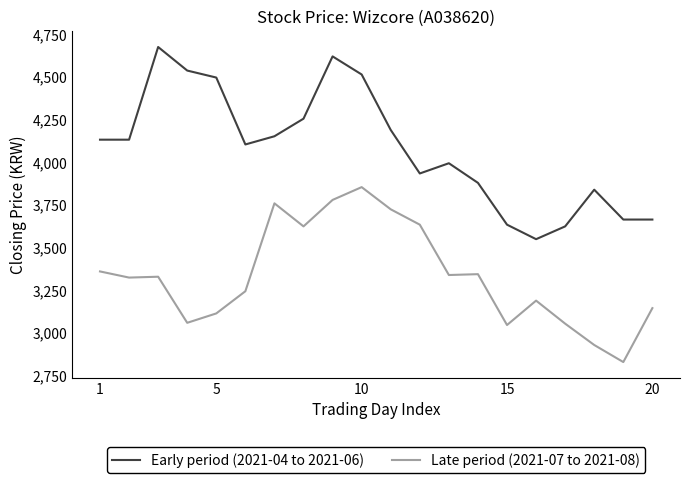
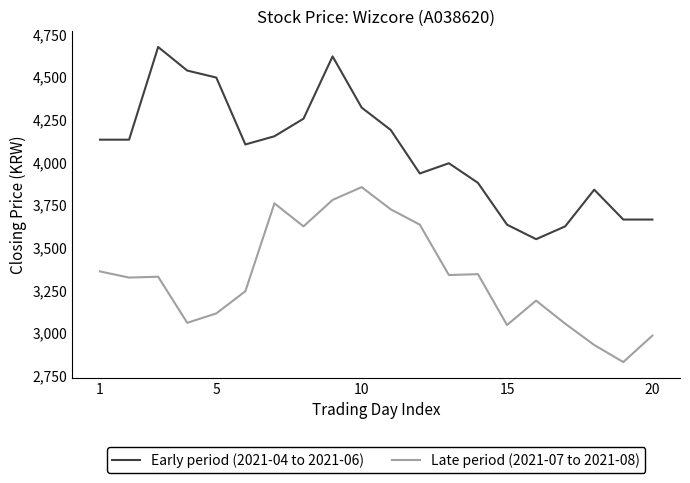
  {
    "Early period (2021-04 to 2021-06)": {
      "1": "4,130",
      "5": "4,500",
-     "10": "4,520",
+     "10": "4,320",
      "15": "3,640",
      "20": "3,670"
    },
    "Late period (2021-07 to 2021-08)": {
      "1": "3,360",
      "5": "3,120",
      "10": "3,860",
      "15": "3,050",
-     "20": "3,150"
+     "20": "2,990"
    }
  }
